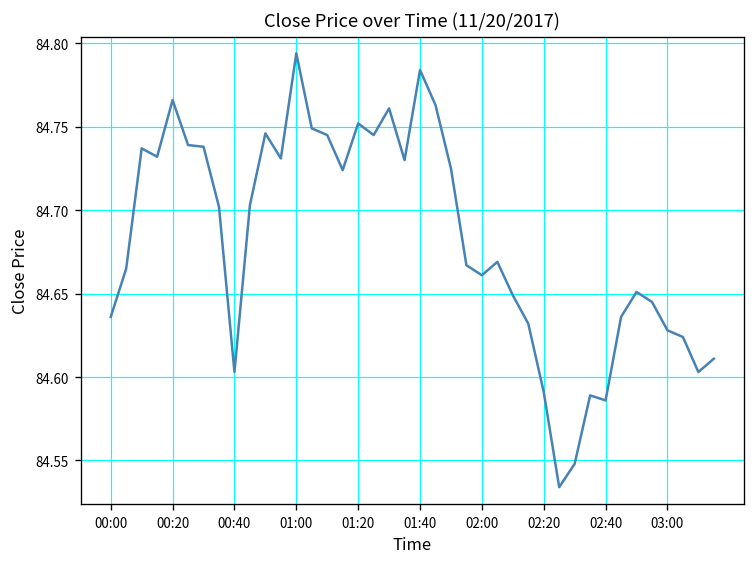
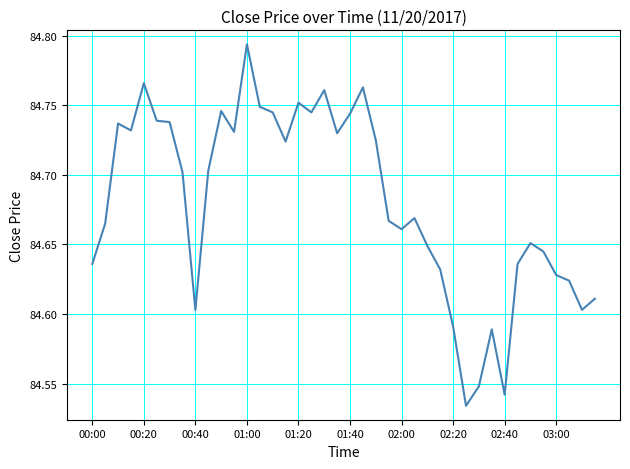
  {
    "00:00": 84.636,
    "00:20": 84.766,
    "00:40": 84.603,
    "01:00": 84.794,
    "01:20": 84.752,
-   "01:40": 84.784,
+   "01:40": 84.744,
    "02:00": 84.661,
    "02:20": 84.591,
-   "02:40": 84.586,
+   "02:40": 84.542,
    "03:00": 84.628
  }
